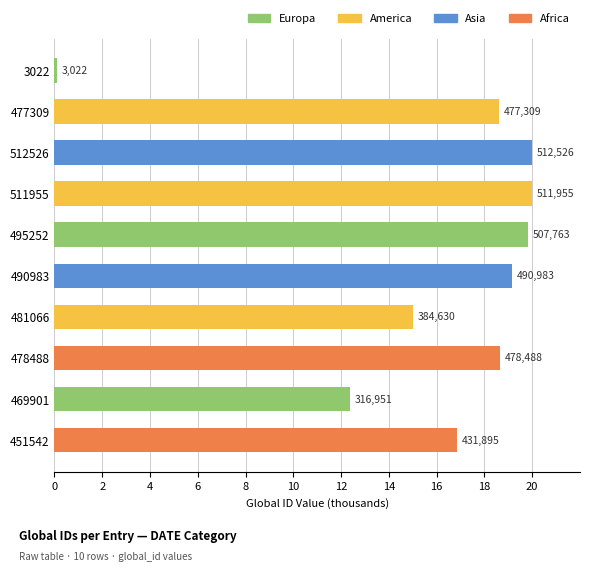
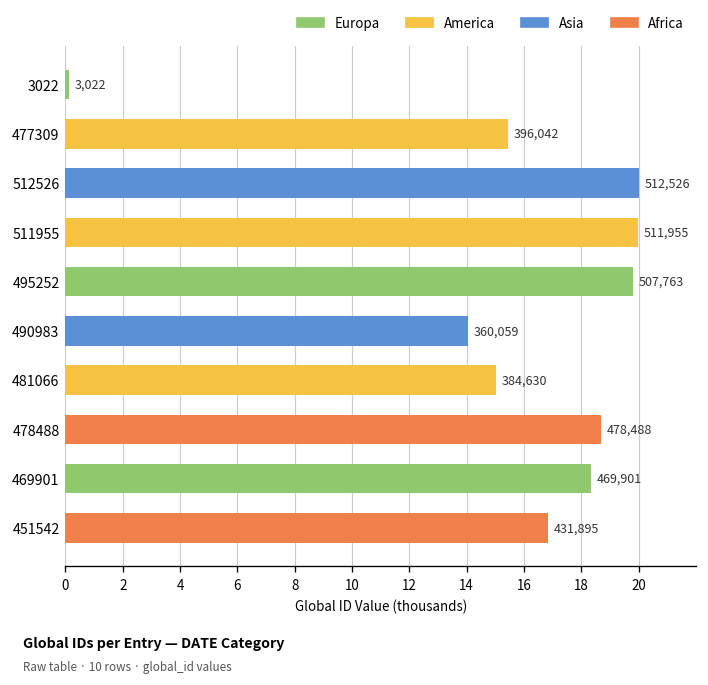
  {
-   "477309": "477,309",
-   "490983": "490,983",
-   "469901": "316,951"
+   "477309": "396,042",
+   "490983": "360,059",
+   "469901": "469,901"
  }
